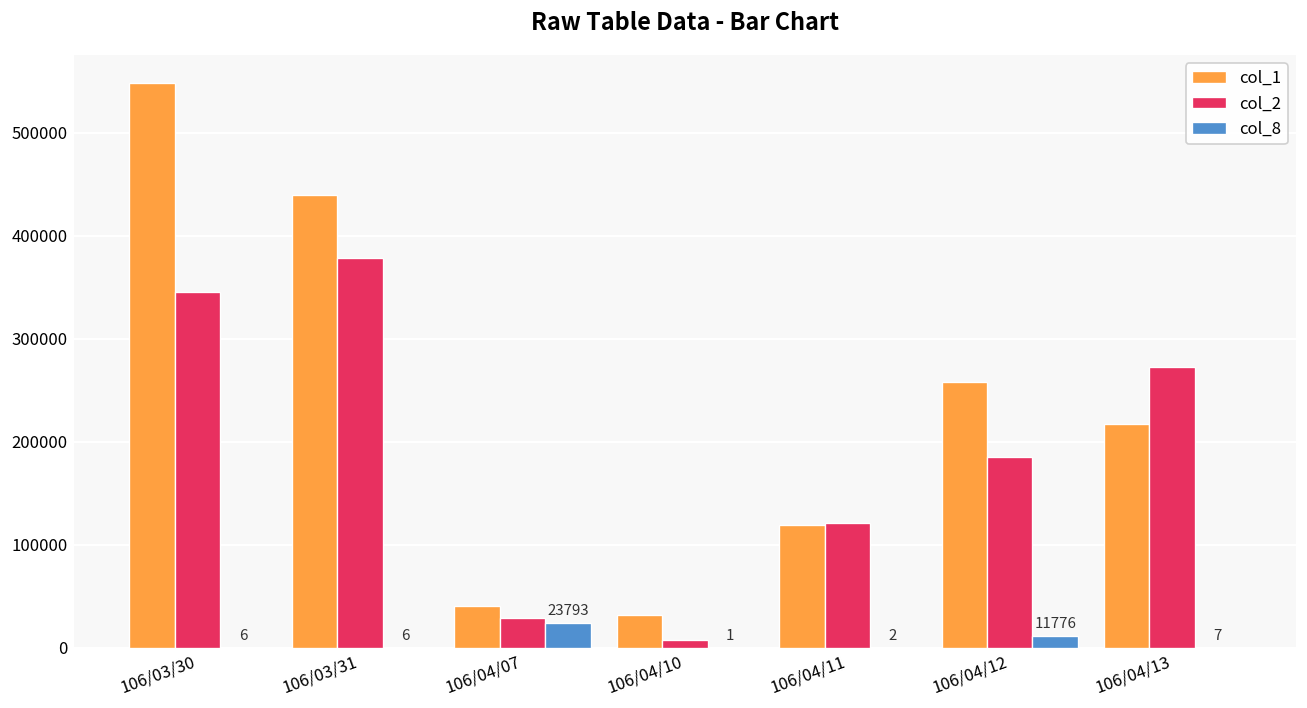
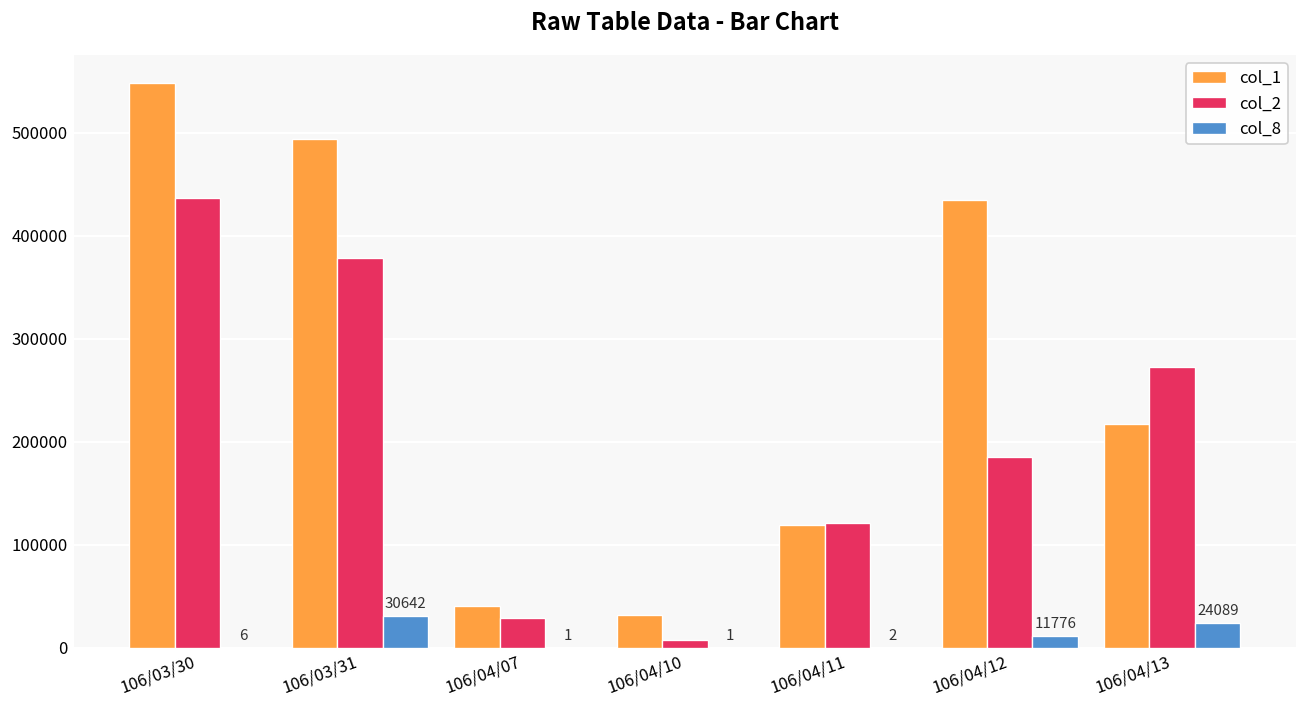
  {
    "col_1": {
      "106/03/30": 550000,
-     "106/03/31": 440000,
+     "106/03/31": 490000,
      "106/04/07": 40000,
      "106/04/10": 30000,
      "106/04/11": 120000,
-     "106/04/12": 260000,
+     "106/04/12": 430000,
      "106/04/13": 220000
    },
    "col_2": {
-     "106/03/30": 350000,
+     "106/03/30": 440000,
      "106/03/31": 380000,
      "106/04/07": 30000,
      "106/04/10": 10000,
      "106/04/11": 120000,
      "106/04/12": 180000,
      "106/04/13": 270000
    },
    "col_8": {
      "106/03/30": 6,
-     "106/03/31": 6,
-     "106/04/07": 23793,
+     "106/03/31": 30642,
+     "106/04/07": 1,
      "106/04/10": 1,
      "106/04/11": 2,
      "106/04/12": 11776,
-     "106/04/13": 7
+     "106/04/13": 24089
    }
  }
